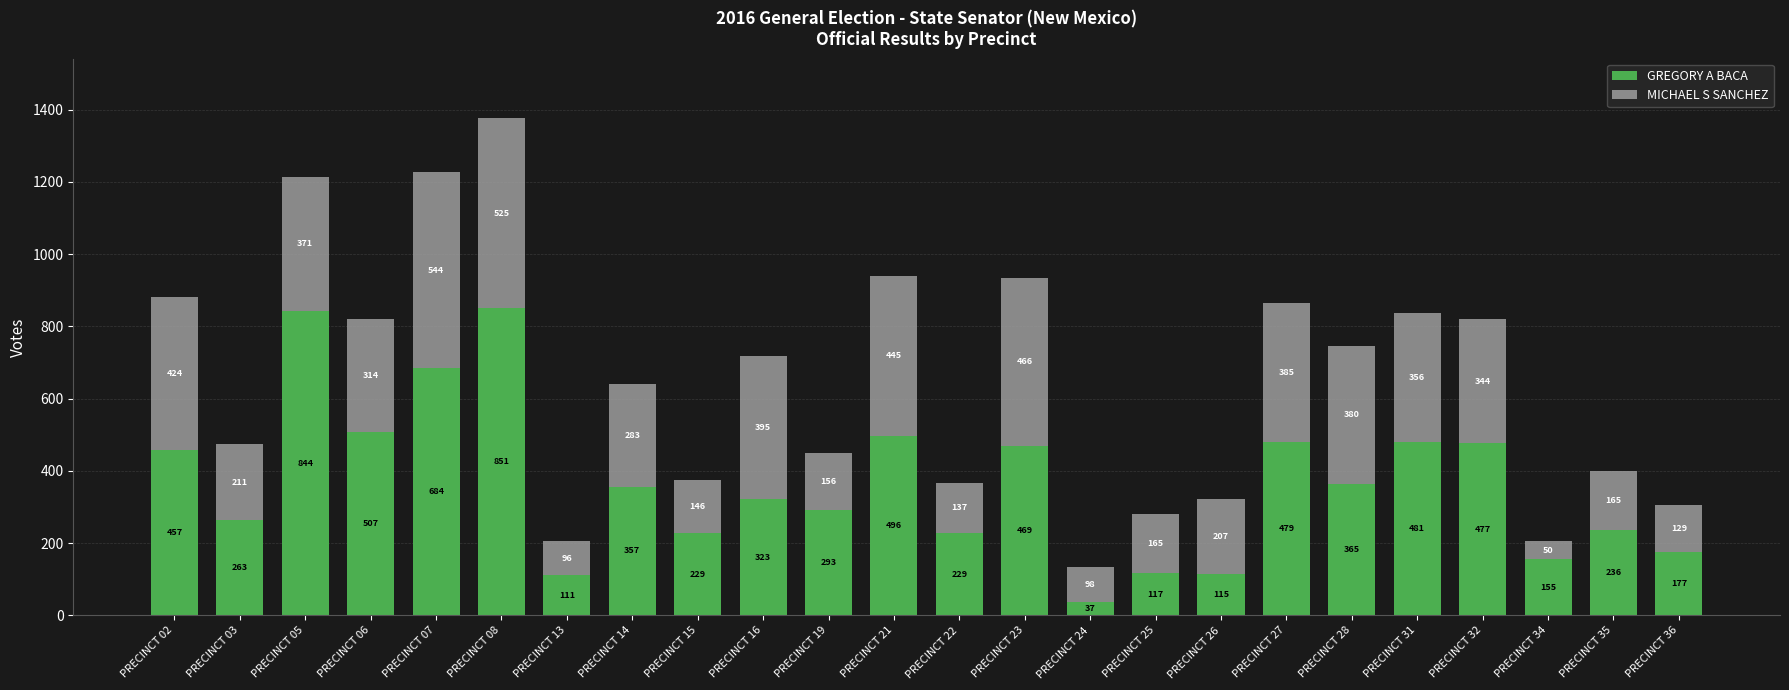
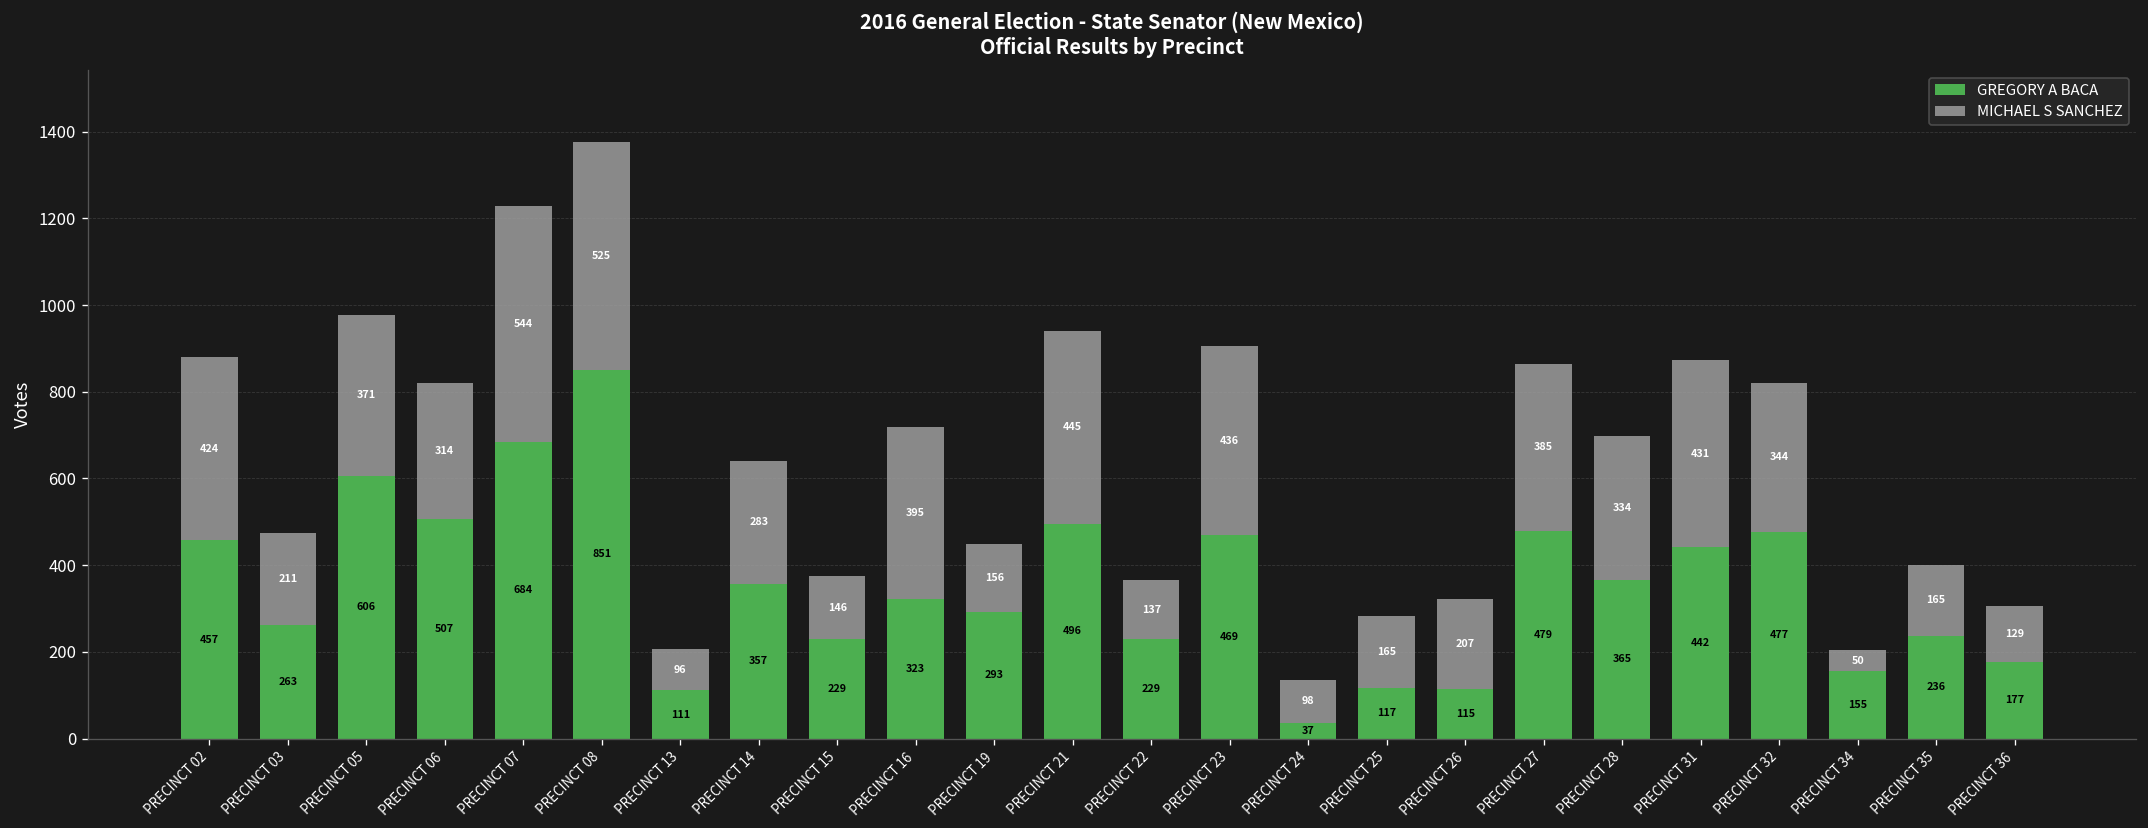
  {
    "GREGORY A BACA": {
      "PRECINCT 02": 457,
      "PRECINCT 03": 263,
-     "PRECINCT 05": 844,
+     "PRECINCT 05": 606,
      "PRECINCT 06": 507,
      "PRECINCT 07": 684,
      "PRECINCT 08": 851,
      "PRECINCT 13": 111,
      "PRECINCT 14": 357,
      "PRECINCT 15": 229,
      "PRECINCT 16": 323,
      "PRECINCT 19": 293,
      "PRECINCT 21": 496,
      "PRECINCT 22": 229,
      "PRECINCT 23": 469,
      "PRECINCT 24": 37,
      "PRECINCT 25": 117,
      "PRECINCT 26": 115,
      "PRECINCT 27": 479,
      "PRECINCT 28": 365,
-     "PRECINCT 31": 481,
+     "PRECINCT 31": 442,
      "PRECINCT 32": 477,
      "PRECINCT 34": 155,
      "PRECINCT 35": 236,
      "PRECINCT 36": 177
    },
    "MICHAEL S SANCHEZ": {
      "PRECINCT 02": 424,
      "PRECINCT 03": 211,
      "PRECINCT 05": 371,
      "PRECINCT 06": 314,
      "PRECINCT 07": 544,
      "PRECINCT 08": 525,
      "PRECINCT 13": 96,
      "PRECINCT 14": 283,
      "PRECINCT 15": 146,
      "PRECINCT 16": 395,
      "PRECINCT 19": 156,
      "PRECINCT 21": 445,
      "PRECINCT 22": 137,
-     "PRECINCT 23": 466,
+     "PRECINCT 23": 436,
      "PRECINCT 24": 98,
      "PRECINCT 25": 165,
      "PRECINCT 26": 207,
      "PRECINCT 27": 385,
-     "PRECINCT 28": 380,
-     "PRECINCT 31": 356,
+     "PRECINCT 28": 334,
+     "PRECINCT 31": 431,
      "PRECINCT 32": 344,
      "PRECINCT 34": 50,
      "PRECINCT 35": 165,
      "PRECINCT 36": 129
    }
  }
